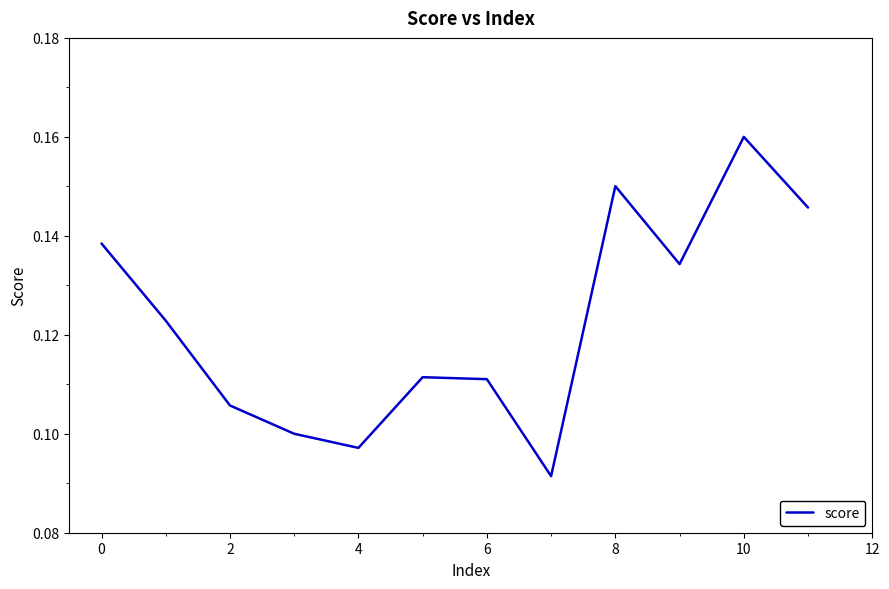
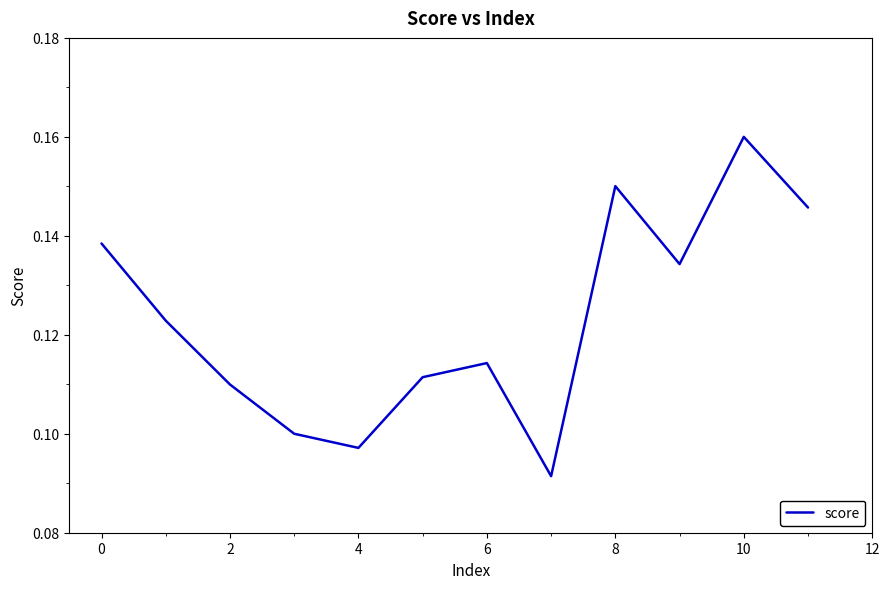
  {
    "0": 0.138,
-   "2": 0.106,
+   "2": 0.110,
    "4": 0.097,
-   "6": 0.111,
+   "6": 0.114,
    "8": 0.150,
    "10": 0.160
  }
